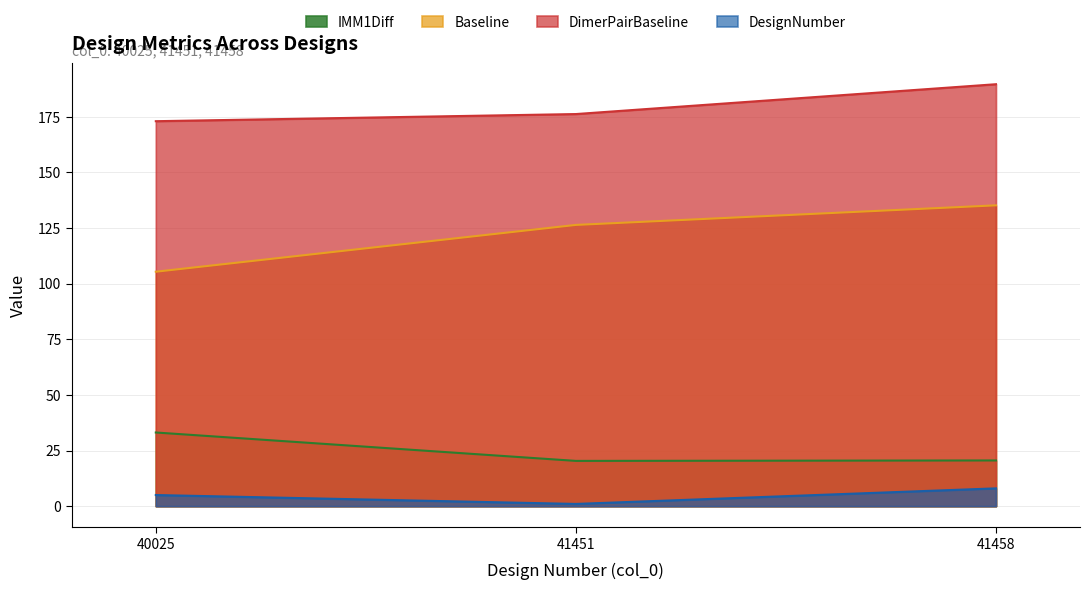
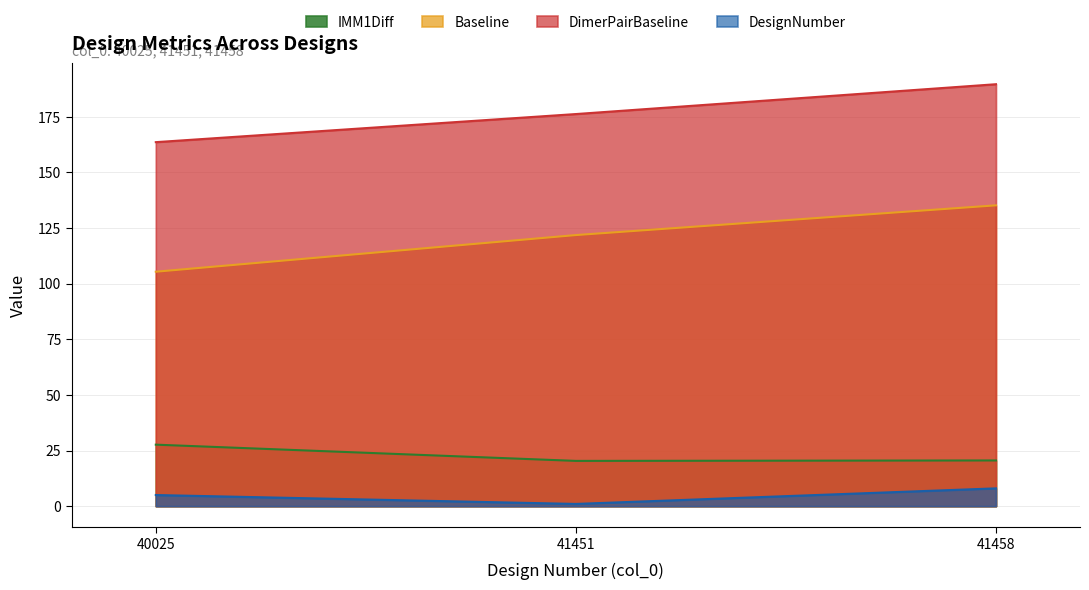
  {
    "IMM1Diff": {
-     "40025": 33,
+     "40025": 28,
      "41451": 20,
      "41458": 21
    },
    "Baseline": {
      "40025": 105,
-     "41451": 126,
+     "41451": 122,
      "41458": 135
    },
    "DimerPairBaseline": {
-     "40025": 173,
+     "40025": 164,
      "41451": 176,
      "41458": 190
    },
    "DesignNumber": {
      "40025": 5,
      "41451": 1,
      "41458": 8
    }
  }
